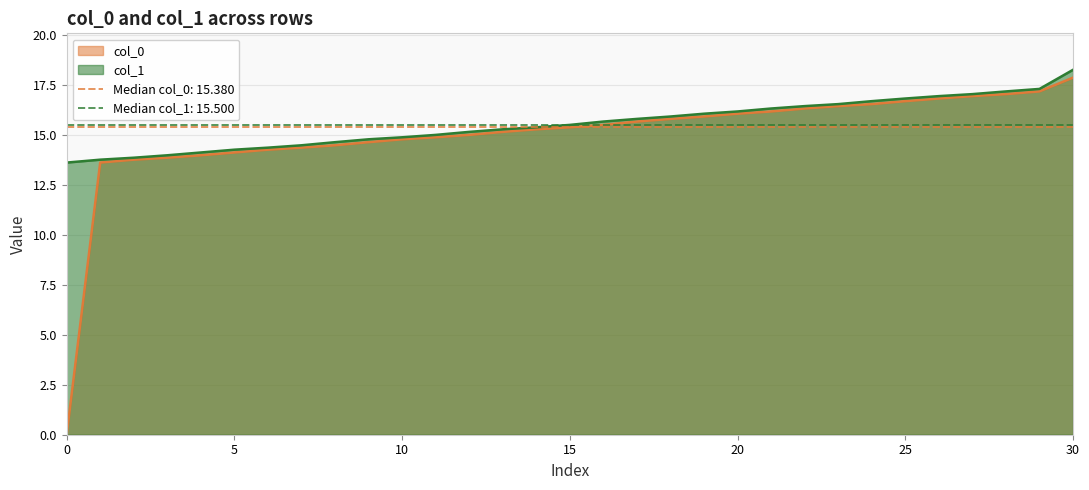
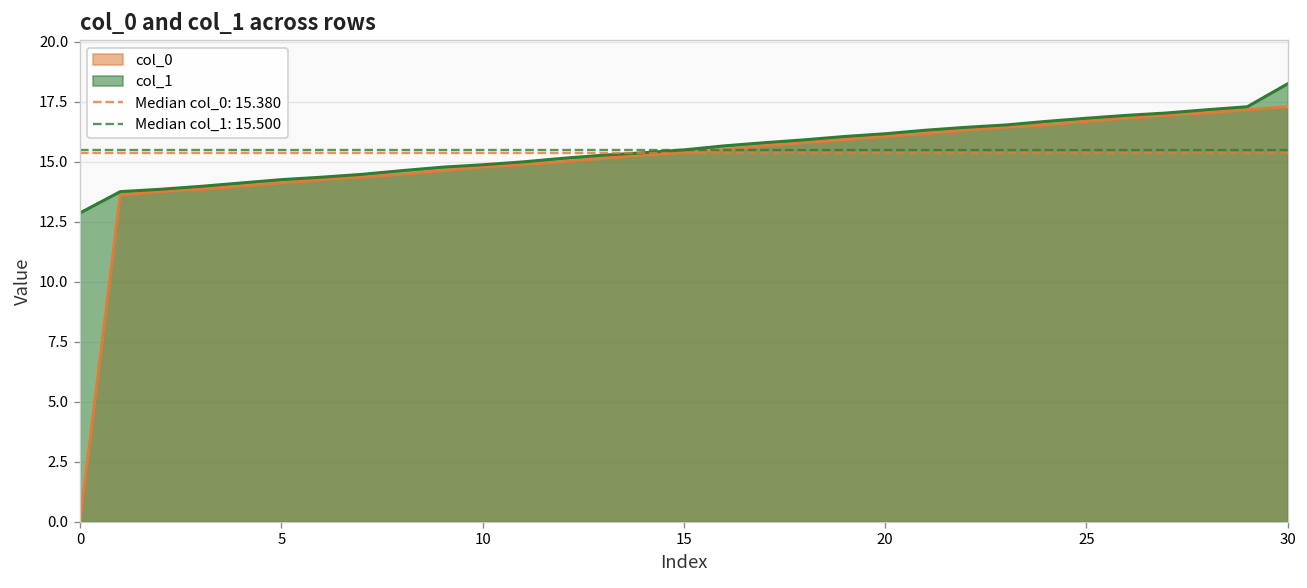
  {
    "col_0": {
      "0": 0.0,
      "5": 14.1,
      "25": 16.7,
-     "30": 17.9
+     "30": 17.3
    },
    "col_1": {
-     "0": 13.6,
+     "0": 12.9,
      "5": 14.3,
      "25": 16.8,
      "30": 18.3
    }
  }
